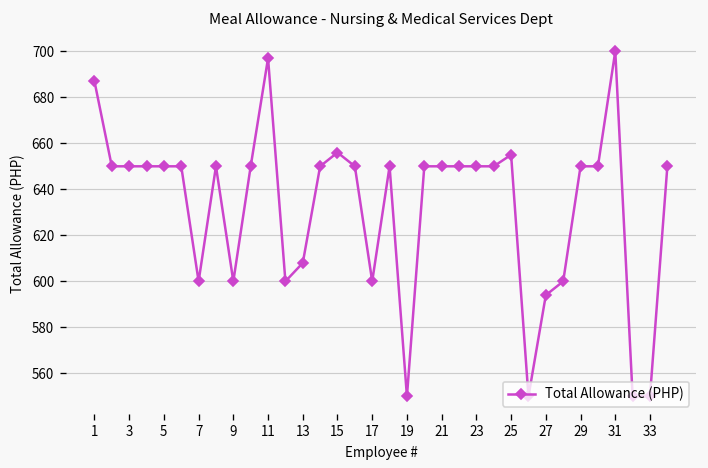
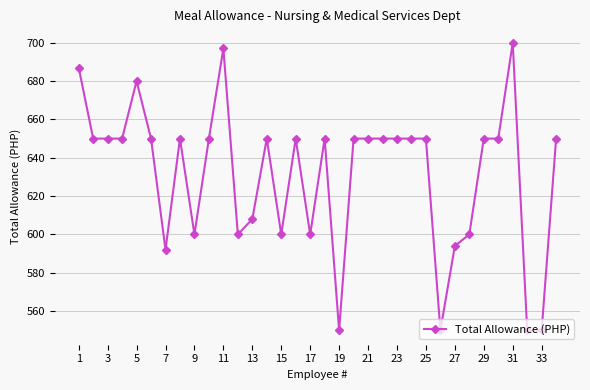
  {
    "1": 687,
    "3": 650,
-   "5": 650,
-   "7": 600,
+   "5": 680,
+   "7": 592,
    "9": 600,
    "11": 697,
    "13": 608,
-   "15": 656,
+   "15": 600,
    "17": 600,
    "19": 550,
    "21": 650,
    "23": 650,
-   "25": 655,
+   "25": 650,
    "27": 594,
    "29": 650,
    "31": 700
  }
